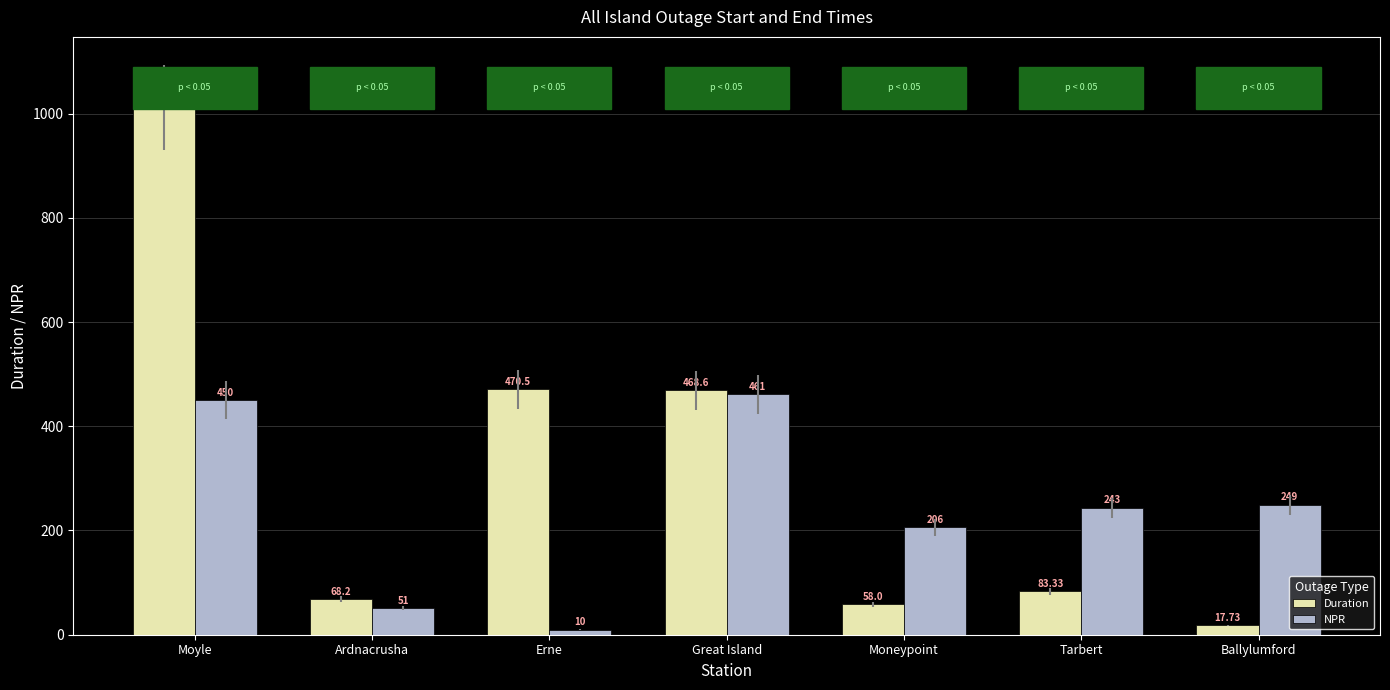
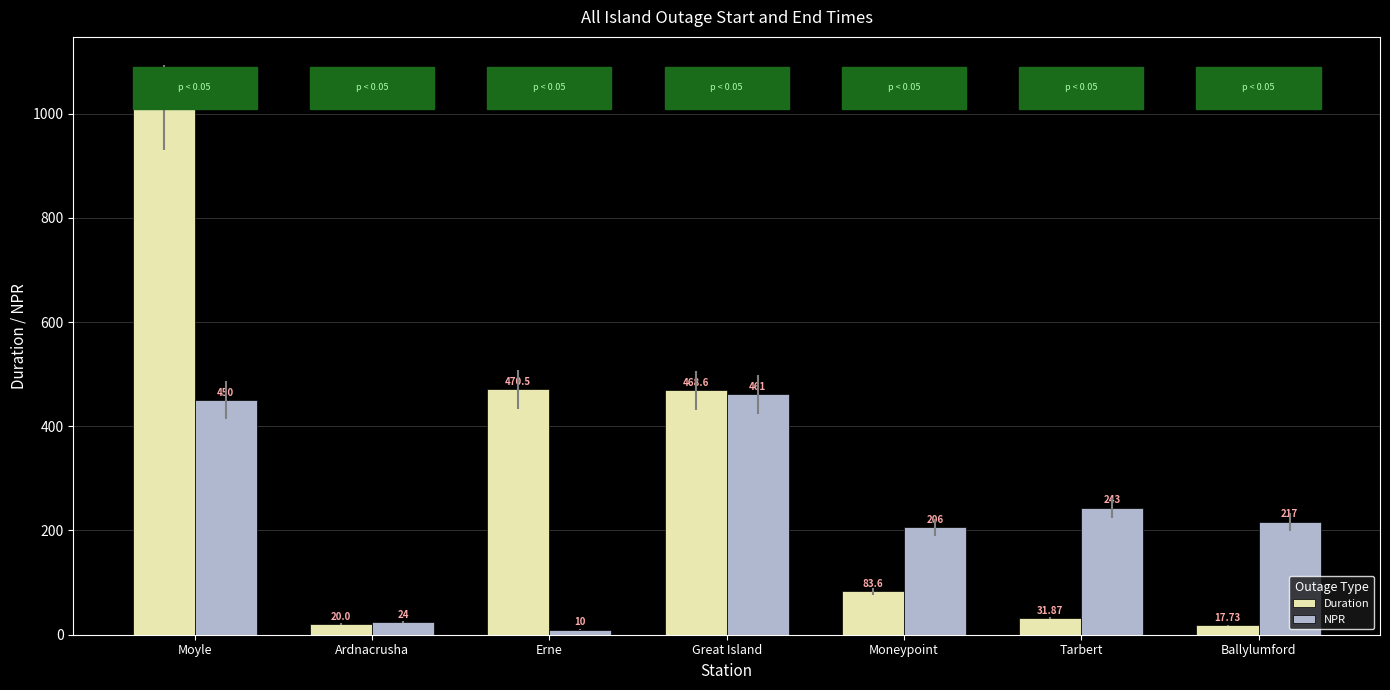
  {
    "Duration": {
-     "Ardnacrusha": 68.2,
+     "Ardnacrusha": 20.0,
      "Erne": 470.5,
      "Great Island": 468.6,
-     "Moneypoint": 58.0,
-     "Tarbert": 83.33,
+     "Moneypoint": 83.6,
+     "Tarbert": 31.87,
      "Ballylumford": 17.73
    },
    "NPR": {
      "Moyle": 450,
-     "Ardnacrusha": 51,
+     "Ardnacrusha": 24,
      "Erne": 10,
      "Great Island": 461,
      "Moneypoint": 206,
      "Tarbert": 243,
-     "Ballylumford": 249
+     "Ballylumford": 217
    }
  }
